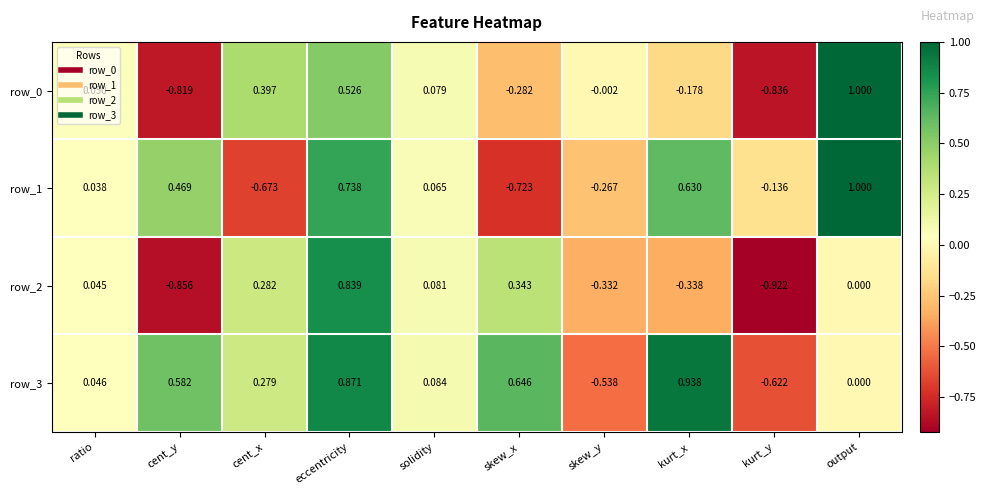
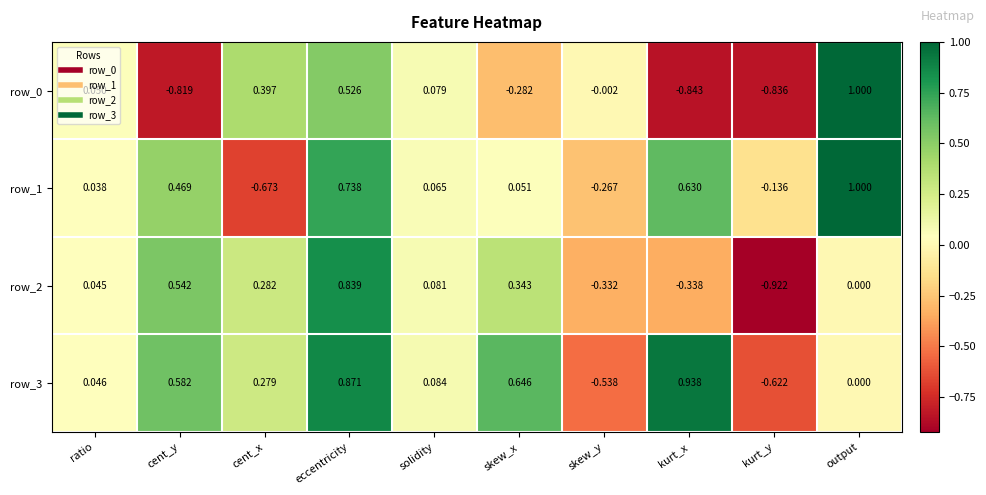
  {
    "row_0": {
      "cent_y": -0.819,
      "cent_x": 0.397,
      "eccentricity": 0.526,
      "solidity": 0.079,
      "skew_x": -0.282,
      "skew_y": -0.002,
-     "kurt_x": -0.178,
+     "kurt_x": -0.843,
      "kurt_y": -0.836,
      "output": 1.000
    },
    "row_1": {
      "ratio": 0.038,
      "cent_y": 0.469,
      "cent_x": -0.673,
      "eccentricity": 0.738,
      "solidity": 0.065,
-     "skew_x": -0.723,
+     "skew_x": 0.051,
      "skew_y": -0.267,
      "kurt_x": 0.630,
      "kurt_y": -0.136,
      "output": 1.000
    },
    "row_2": {
      "ratio": 0.045,
-     "cent_y": -0.856,
+     "cent_y": 0.542,
      "cent_x": 0.282,
      "eccentricity": 0.839,
      "solidity": 0.081,
      "skew_x": 0.343,
      "skew_y": -0.332,
      "kurt_x": -0.338,
      "kurt_y": -0.922,
      "output": 0.000
    },
    "row_3": {
      "ratio": 0.046,
      "cent_y": 0.582,
      "cent_x": 0.279,
      "eccentricity": 0.871,
      "solidity": 0.084,
      "skew_x": 0.646,
      "skew_y": -0.538,
      "kurt_x": 0.938,
      "kurt_y": -0.622,
      "output": 0.000
    }
  }
